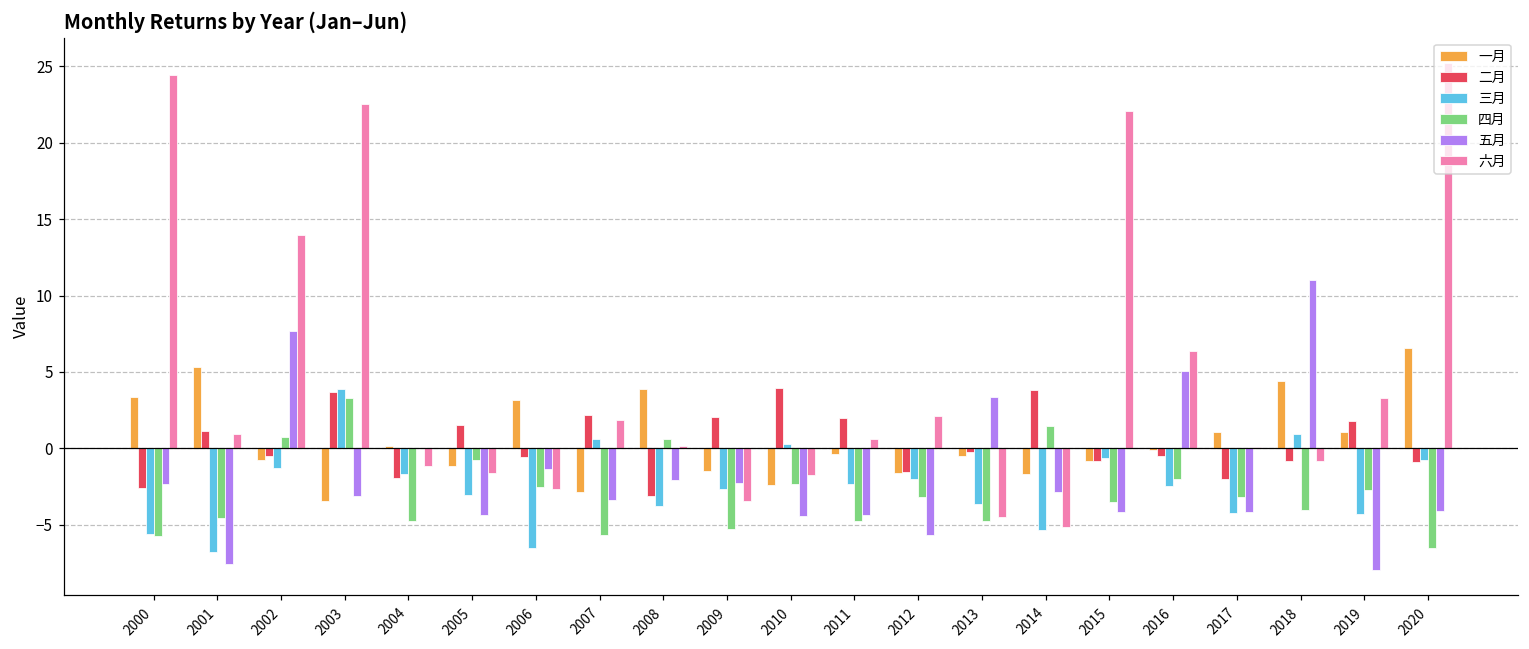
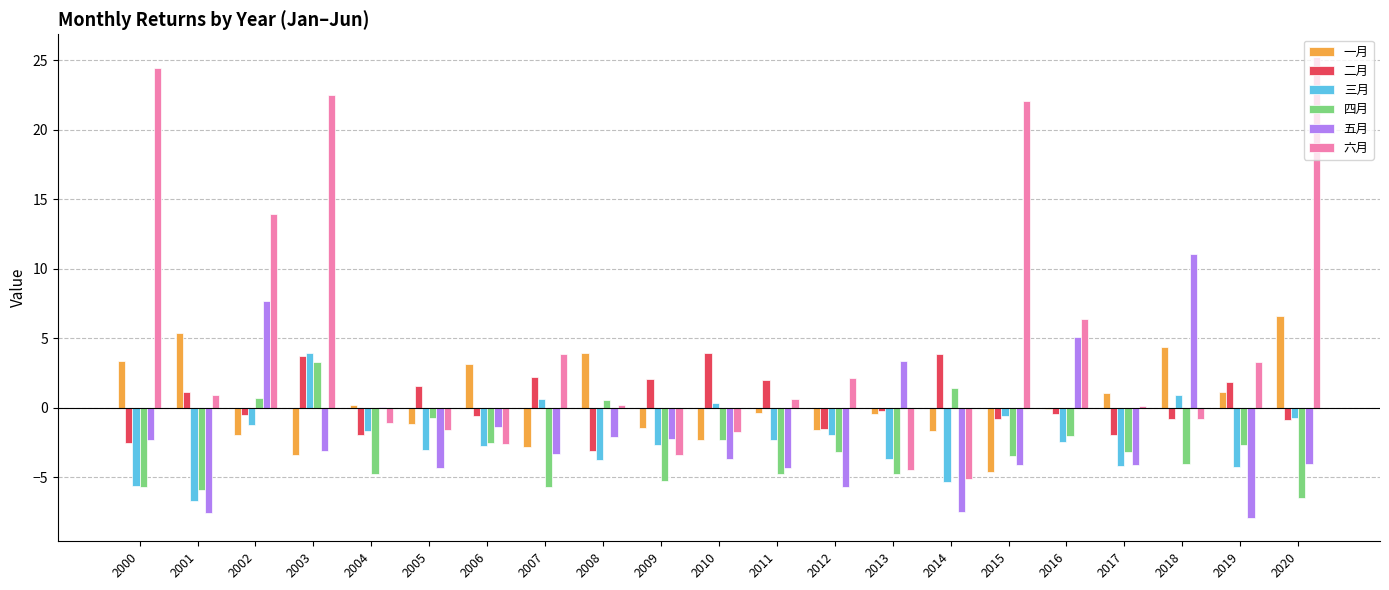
  {
    "一月": {
      "2000": 3.4,
      "2001": 5.3,
-     "2002": -0.7,
+     "2002": -1.9,
      "2003": -3.4,
      "2004": 0.2,
      "2005": -1.1,
      "2006": 3.1,
      "2007": -2.9,
      "2008": 3.9,
      "2009": -1.5,
      "2010": -2.4,
      "2011": -0.4,
      "2012": -1.6,
      "2013": -0.5,
      "2014": -1.6,
-     "2015": -0.8,
+     "2015": -4.7,
      "2017": 1.1,
      "2018": 4.4,
      "2019": 1.1,
      "2020": 6.6
    },
    "二月": {
      "2000": -2.6,
      "2001": 1.1,
      "2002": -0.5,
      "2003": 3.7,
      "2004": -2.0,
      "2005": 1.5,
      "2006": -0.6,
      "2007": 2.2,
      "2008": -3.1,
      "2009": 2.0,
      "2010": 3.9,
      "2011": 2.0,
      "2012": -1.6,
      "2013": -0.2,
      "2014": 3.8,
      "2015": -0.8,
      "2016": -0.5,
      "2017": -2.0,
      "2018": -0.8,
      "2019": 1.8,
      "2020": -0.9
    },
    "三月": {
      "2000": -5.6,
      "2001": -6.8,
      "2002": -1.3,
      "2003": 3.9,
      "2004": -1.7,
      "2005": -3.0,
-     "2006": -6.5,
+     "2006": -2.7,
      "2007": 0.6,
      "2008": -3.8,
      "2009": -2.7,
      "2010": 0.3,
      "2011": -2.3,
      "2012": -2.0,
      "2013": -3.7,
      "2014": -5.4,
      "2015": -0.6,
      "2016": -2.5,
      "2017": -4.2,
      "2018": 0.9,
      "2019": -4.3,
      "2020": -0.8
    },
    "四月": {
      "2000": -5.7,
-     "2001": -4.6,
+     "2001": -5.9,
      "2002": 0.7,
      "2003": 3.3,
      "2004": -4.8,
      "2005": -0.7,
      "2006": -2.5,
      "2007": -5.7,
      "2008": 0.6,
      "2009": -5.3,
      "2010": -2.3,
      "2011": -4.8,
      "2012": -3.2,
      "2013": -4.8,
      "2014": 1.4,
      "2015": -3.5,
      "2016": -2.0,
      "2017": -3.2,
      "2018": -4.1,
      "2019": -2.7,
      "2020": -6.5
    },
    "五月": {
      "2000": -2.3,
      "2001": -7.6,
      "2002": 7.7,
      "2003": -3.1,
      "2005": -4.4,
      "2006": -1.4,
      "2007": -3.4,
      "2008": -2.1,
      "2009": -2.3,
-     "2010": -4.4,
+     "2010": -3.7,
      "2011": -4.3,
      "2012": -5.7,
      "2013": 3.3,
-     "2014": -2.9,
+     "2014": -7.5,
      "2015": -4.2,
      "2016": 5.1,
      "2017": -4.1,
      "2018": 11.0,
      "2019": -8.0,
      "2020": -4.1
    },
    "六月": {
      "2000": 24.4,
      "2001": 0.9,
      "2002": 14.0,
      "2003": 22.5,
      "2004": -1.1,
      "2005": -1.6,
      "2006": -2.6,
-     "2007": 1.8,
+     "2007": 3.8,
      "2009": -3.4,
      "2010": -1.8,
      "2011": 0.6,
      "2012": 2.1,
      "2013": -4.5,
      "2014": -5.2,
      "2015": 22.1,
      "2016": 6.3,
      "2018": -0.8,
      "2019": 3.3
    }
  }
